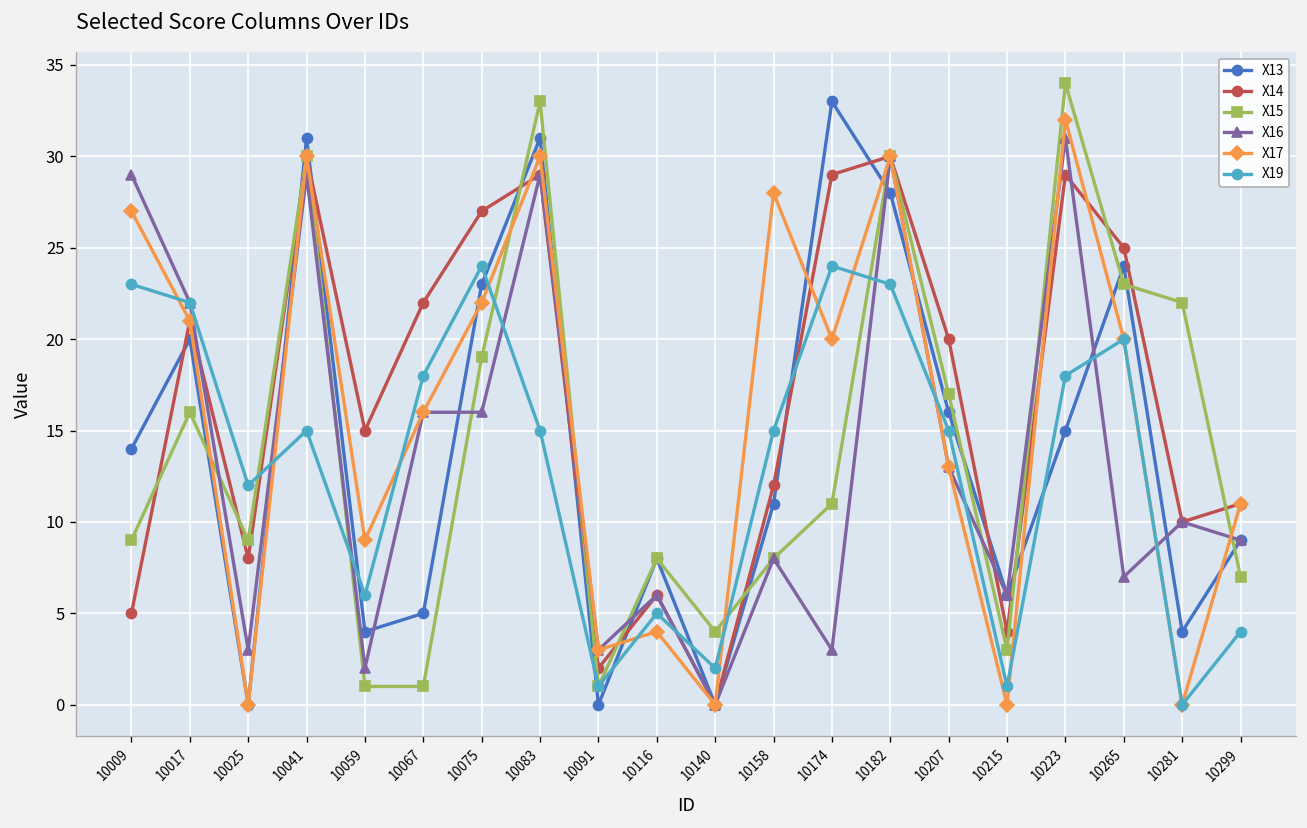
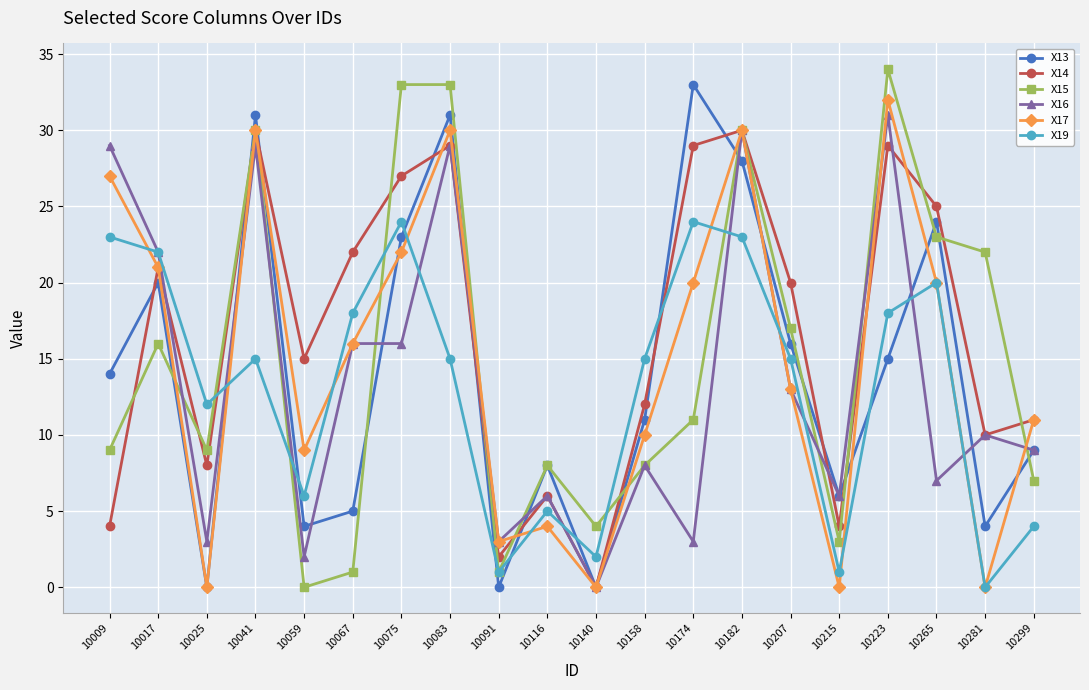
  {
    "X14": {
-     "10009": 5,
+     "10009": 4,
      "10025": 8,
      "10059": 15,
      "10067": 22,
      "10075": 27,
      "10091": 2,
      "10158": 12,
      "10174": 29,
      "10207": 20,
      "10215": 4,
      "10223": 29,
      "10265": 25
    },
    "X15": {
      "10009": 9,
      "10017": 16,
      "10025": 9,
-     "10059": 1,
+     "10059": 0,
      "10067": 1,
-     "10075": 19,
+     "10075": 33,
      "10083": 33,
      "10140": 4,
      "10174": 11,
      "10207": 17,
      "10215": 3,
      "10223": 34,
      "10265": 23,
      "10281": 22,
      "10299": 7
    },
    "X16": {
      "10009": 29,
      "10025": 3,
      "10041": 29,
      "10059": 2,
      "10075": 16,
      "10174": 3,
      "10223": 31,
      "10265": 7
    },
    "X17": {
      "10009": 27,
      "10059": 9,
      "10075": 22,
      "10083": 30,
      "10116": 4,
-     "10158": 28,
+     "10158": 10,
      "10174": 20,
      "10215": 0,
      "10223": 32
    }
  }
